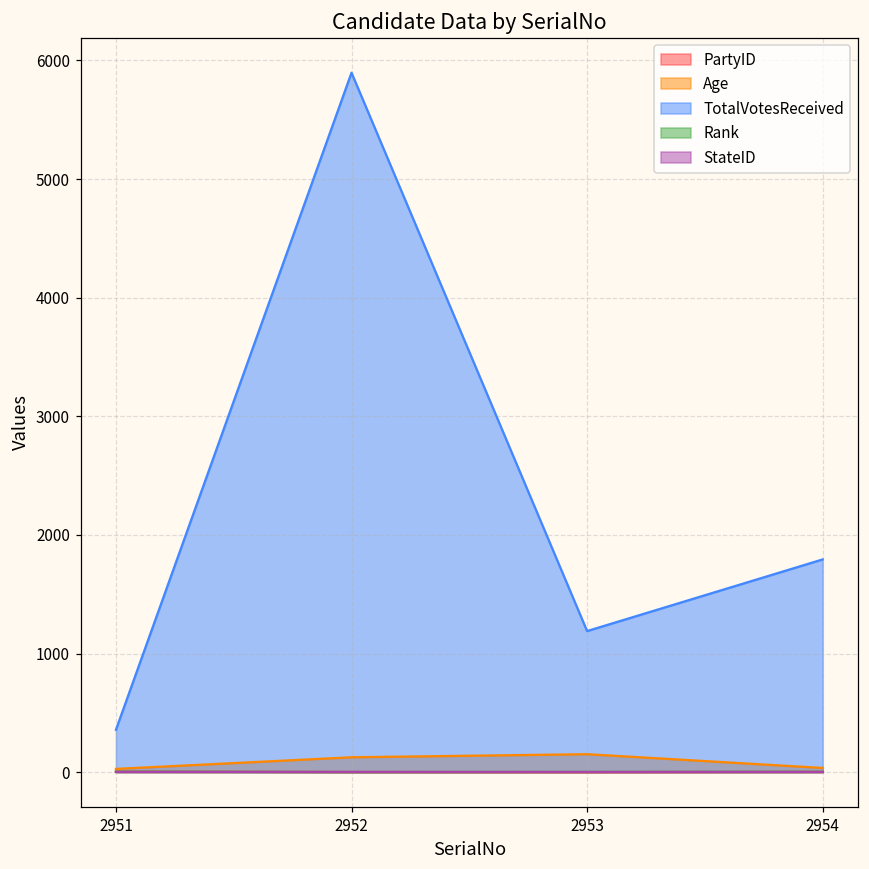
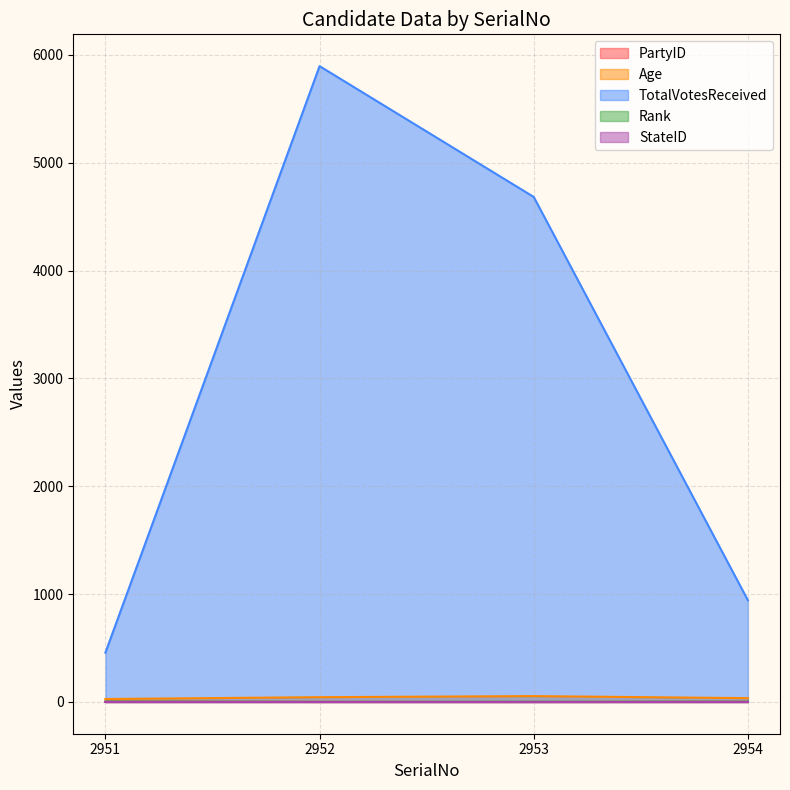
  {
    "StateID": {
      "2951": 0,
      "2952": 0,
      "2953": 0,
      "2954": 0
    },
    "Age": {
-     "2952": 130,
-     "2953": 150,
+     "2952": 40,
+     "2953": 50,
      "2954": 40
    },
    "TotalVotesReceived": {
-     "2951": 360,
+     "2951": 460,
      "2952": 5900,
-     "2953": 1190,
-     "2954": 1790
+     "2953": 4680,
+     "2954": 940
    }
  }
